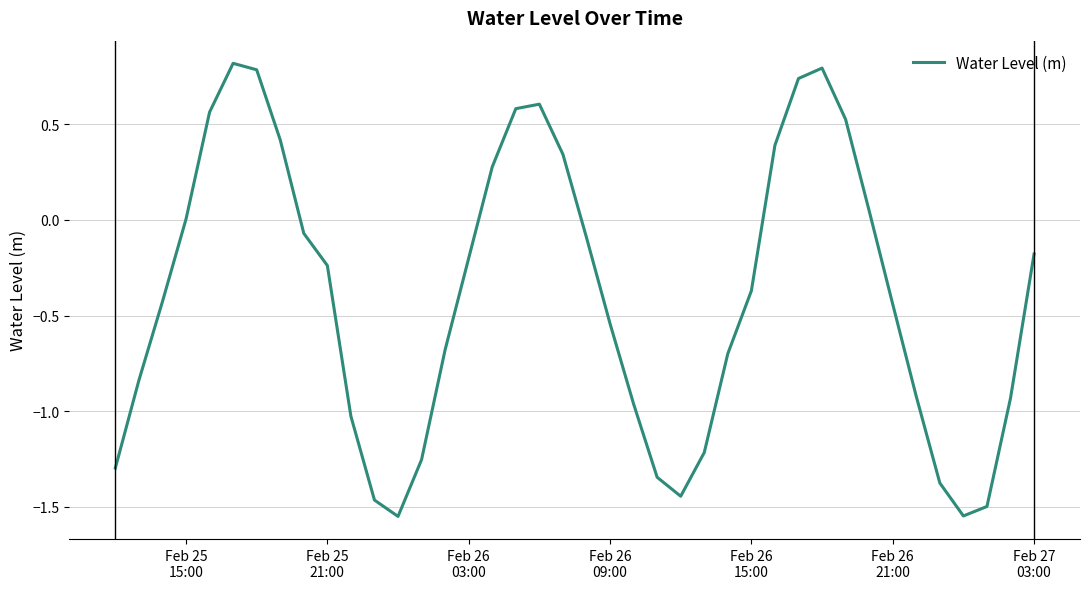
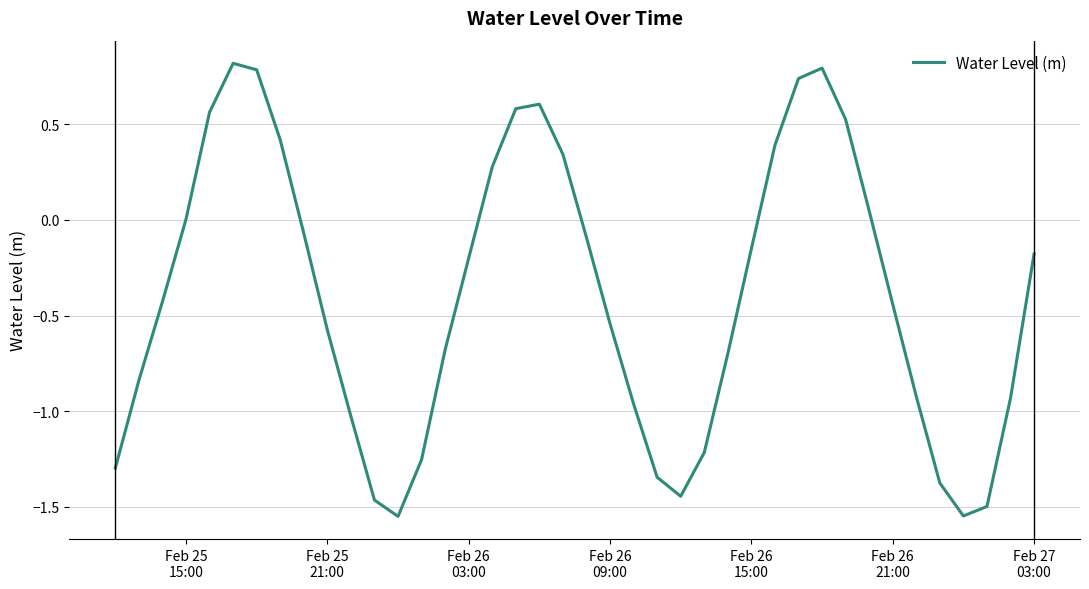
  {
    "Feb 25 15:00": 0.00,
-   "Feb 25 21:00": -0.24,
+   "Feb 25 21:00": -0.57,
    "Feb 26 03:00": -0.20,
    "Feb 26 09:00": -0.54,
-   "Feb 26 15:00": -0.37,
+   "Feb 26 15:00": -0.15,
    "Feb 26 21:00": -0.44,
    "Feb 27 03:00": -0.18
  }
